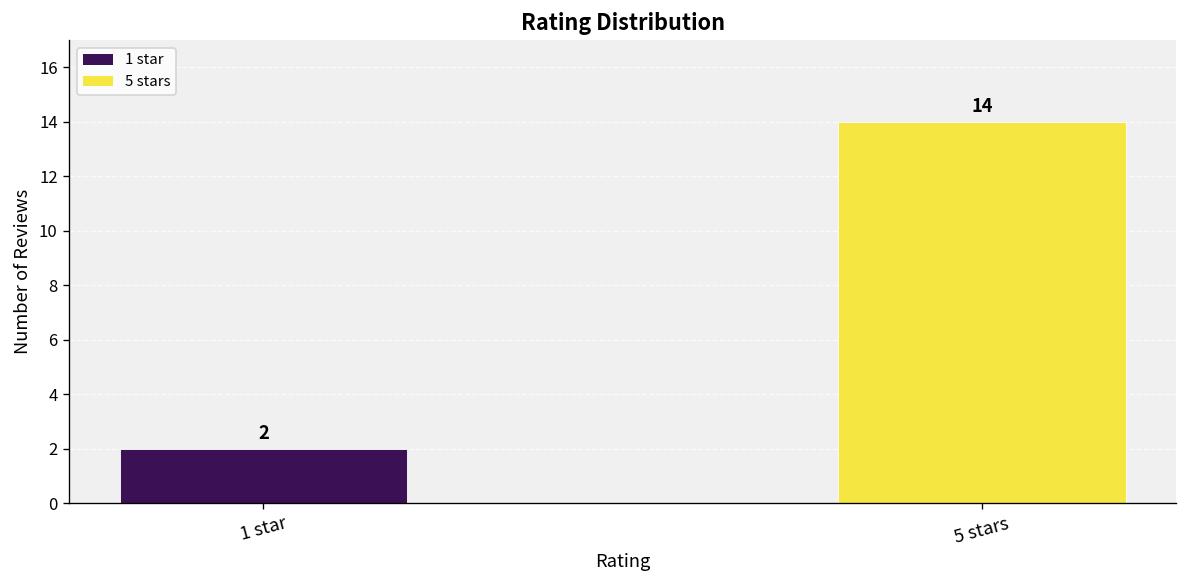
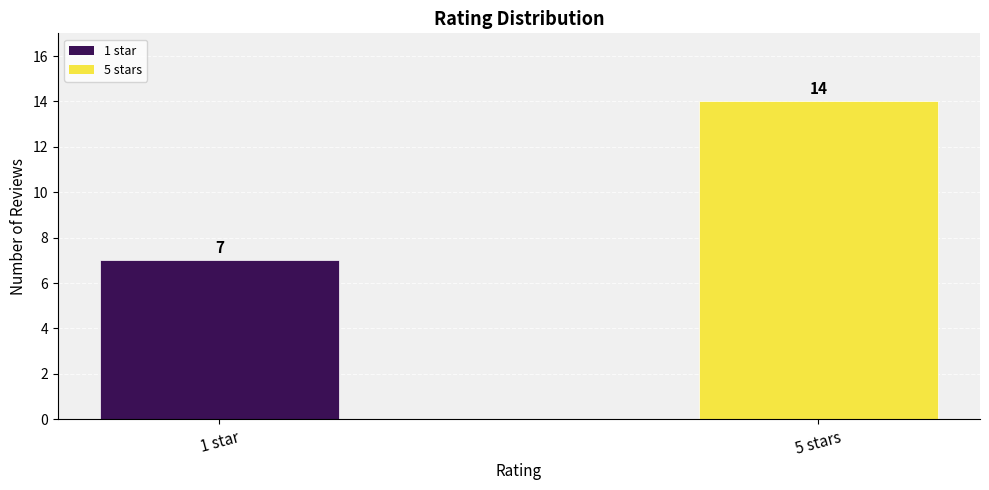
  {
-   "1 star": 2,
+   "1 star": 7,
    "5 stars": 14
  }
